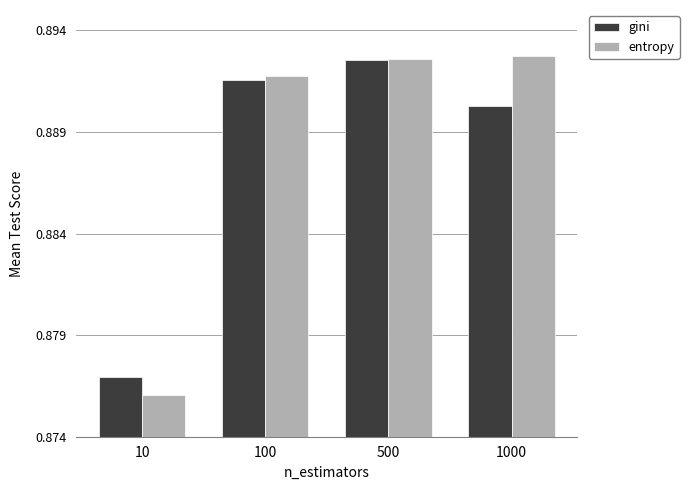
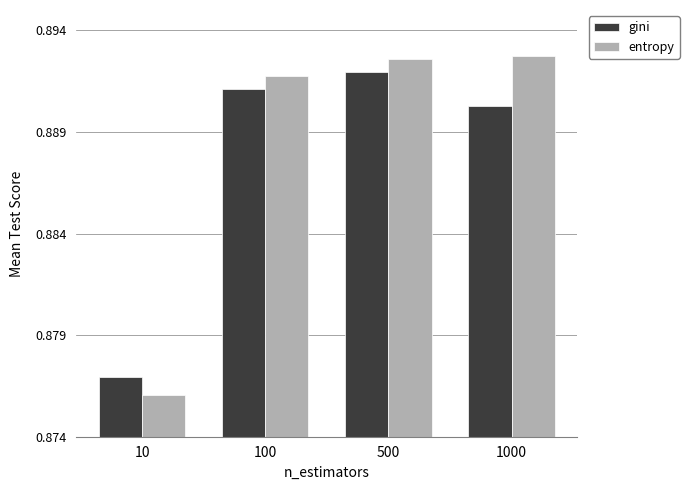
  {
    "gini": {
      "10": 0.8769,
-     "100": 0.8915,
-     "500": 0.8925,
+     "100": 0.8911,
+     "500": 0.8920,
      "1000": 0.8903
    },
    "entropy": {
      "10": 0.8761,
      "100": 0.8917,
      "500": 0.8926,
      "1000": 0.8928
    }
  }
